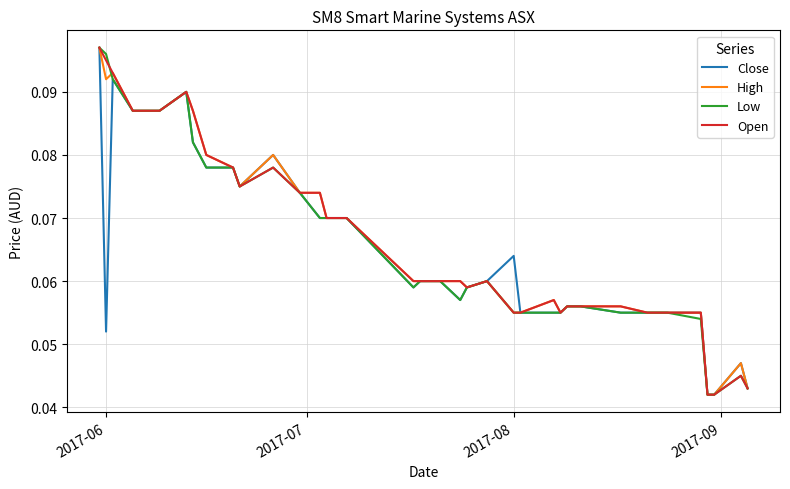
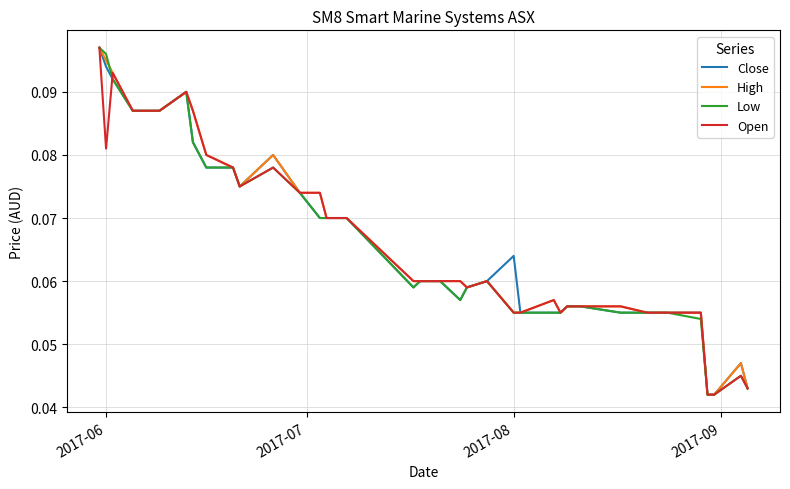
  {
    "Close": {
-     "2017-06": 0.052,
+     "2017-06": 0.094,
      "2017-08": 0.064
    },
    "High": {
-     "2017-06": 0.092
+     "2017-06": 0.095
    },
    "Low": {
      "2017-06": 0.096
    },
    "Open": {
-     "2017-06": 0.095
+     "2017-06": 0.081
    }
  }
